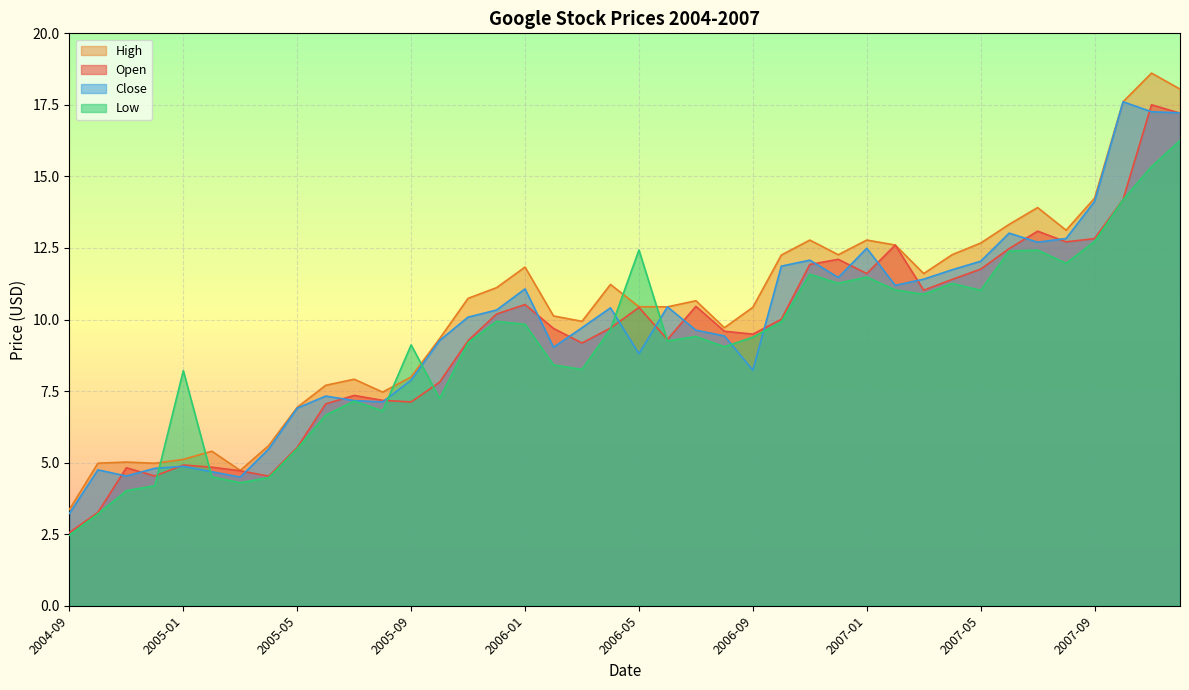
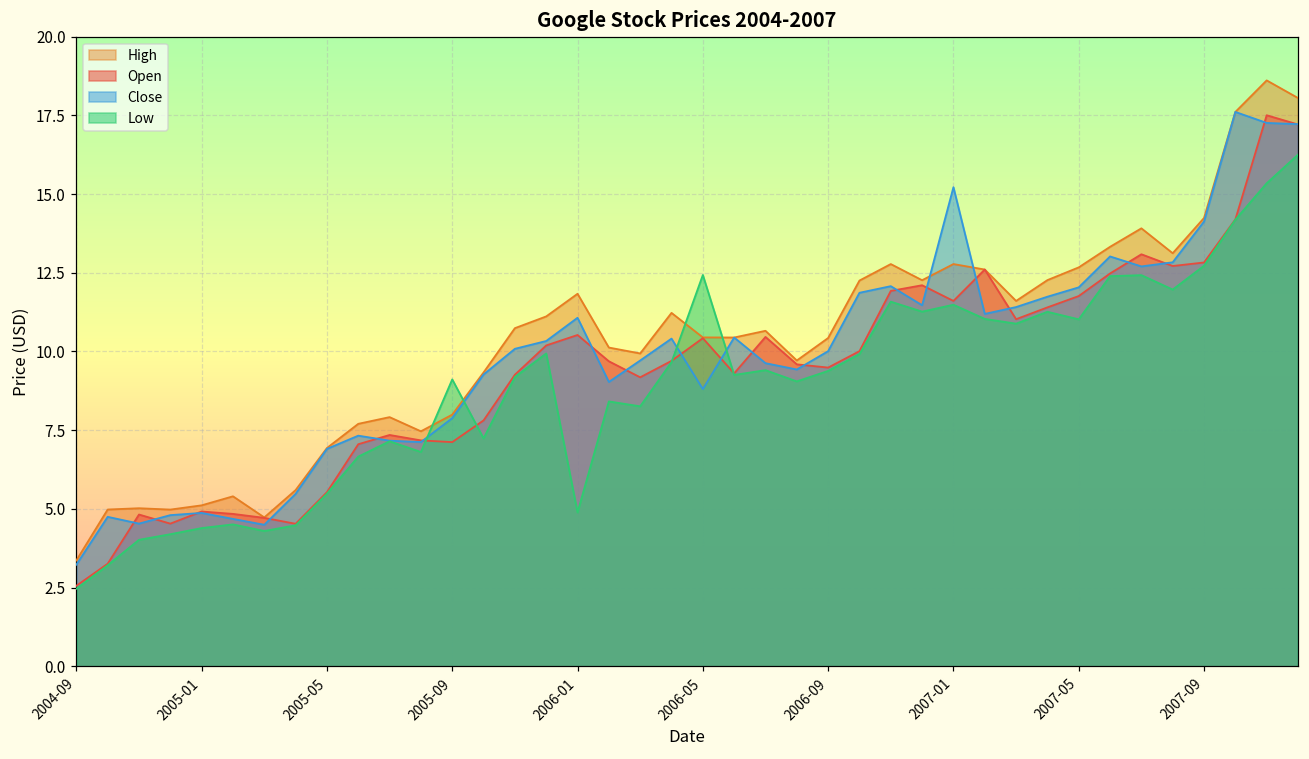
  {
    "Close": {
      "2004-09": 3.2,
      "2005-09": 7.9,
      "2006-01": 11.1,
      "2006-05": 8.8,
-     "2006-09": 8.2,
-     "2007-01": 12.5,
+     "2006-09": 10.0,
+     "2007-01": 15.2,
      "2007-05": 12.0,
      "2007-09": 14.1
    },
    "Low": {
      "2004-09": 2.5,
-     "2005-01": 8.2,
+     "2005-01": 4.4,
      "2005-09": 9.1,
-     "2006-01": 9.8,
+     "2006-01": 4.9,
      "2006-05": 12.4,
      "2006-09": 9.4,
      "2007-01": 11.5,
      "2007-05": 11.0,
      "2007-09": 12.7
    }
  }
